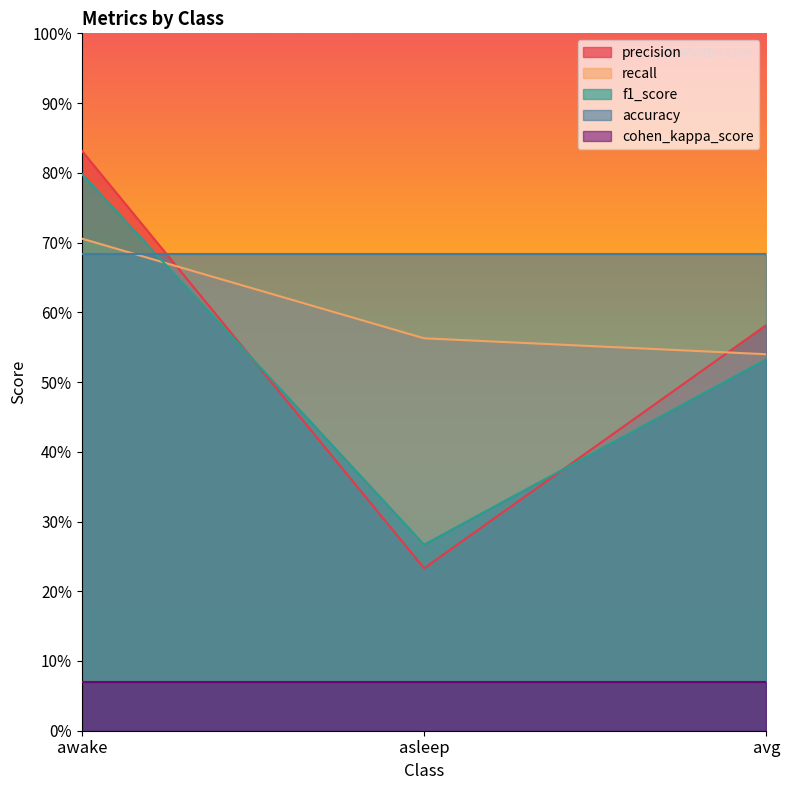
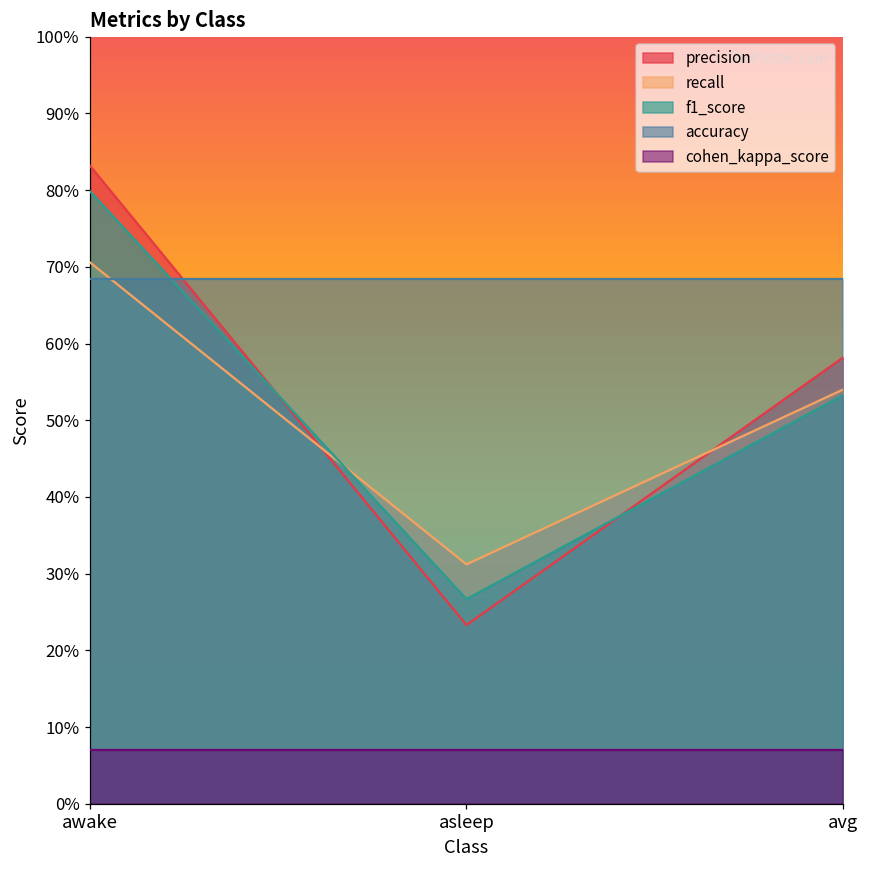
  {
    "precision": {
      "awake": "83%",
      "asleep": "23%",
      "avg": "58%"
    },
    "recall": {
      "awake": "71%",
-     "asleep": "56%",
+     "asleep": "31%",
      "avg": "54%"
    },
    "cohen_kappa_score": {
      "awake": "7%",
      "asleep": "7%",
      "avg": "7%"
    }
  }
